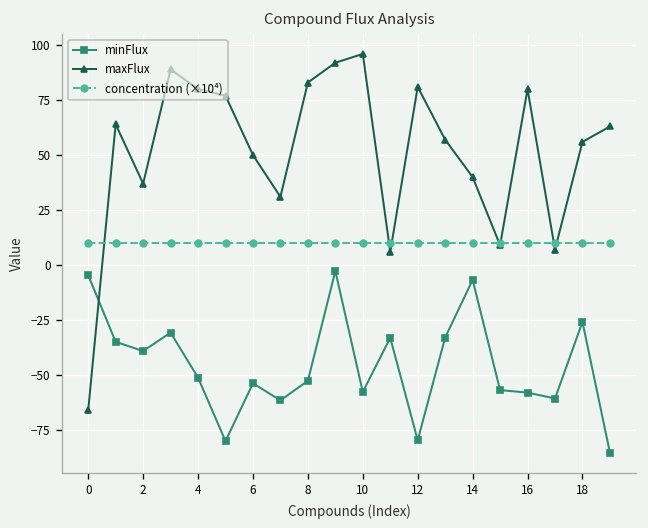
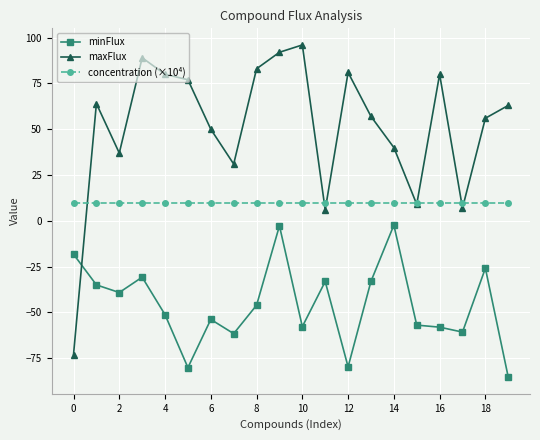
  {
    "minFlux": {
-     "0": -5,
+     "0": -18,
      "2": -39,
      "4": -51,
      "6": -54,
-     "8": -53,
+     "8": -46,
      "10": -58,
      "12": -80,
-     "14": -7,
+     "14": -2,
      "16": -58,
      "18": -26
    },
    "maxFlux": {
-     "0": -66,
+     "0": -73,
      "2": 37,
      "6": 50,
      "8": 83,
      "10": 96,
      "12": 81,
      "14": 40,
      "16": 80,
      "18": 56
    },
    "concentration (×10⁴)": {
      "0": 10,
      "2": 10,
      "4": 10,
      "6": 10,
      "8": 10,
      "10": 10,
      "12": 10,
      "14": 10,
      "16": 10,
      "18": 10
    }
  }
